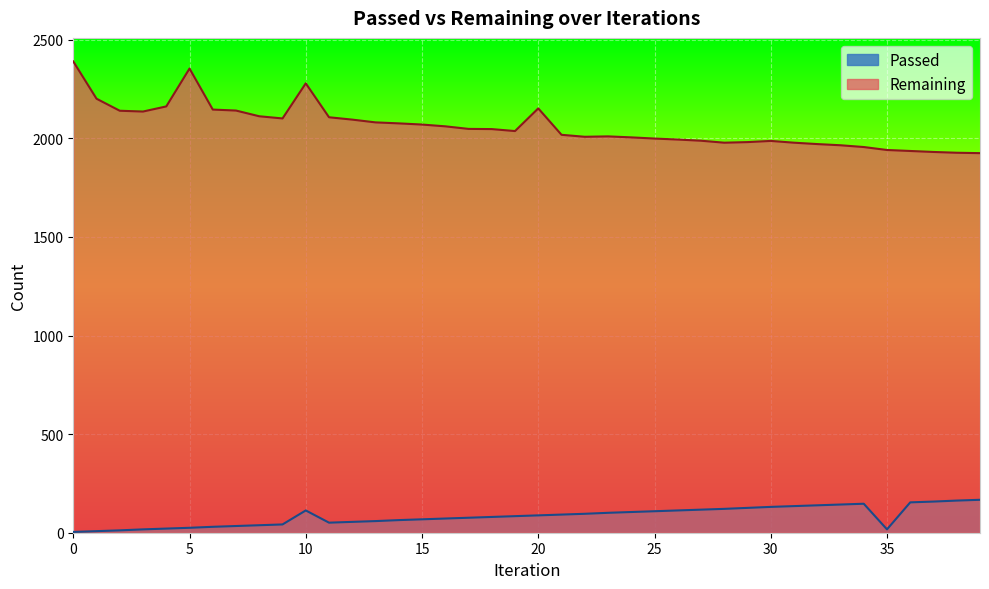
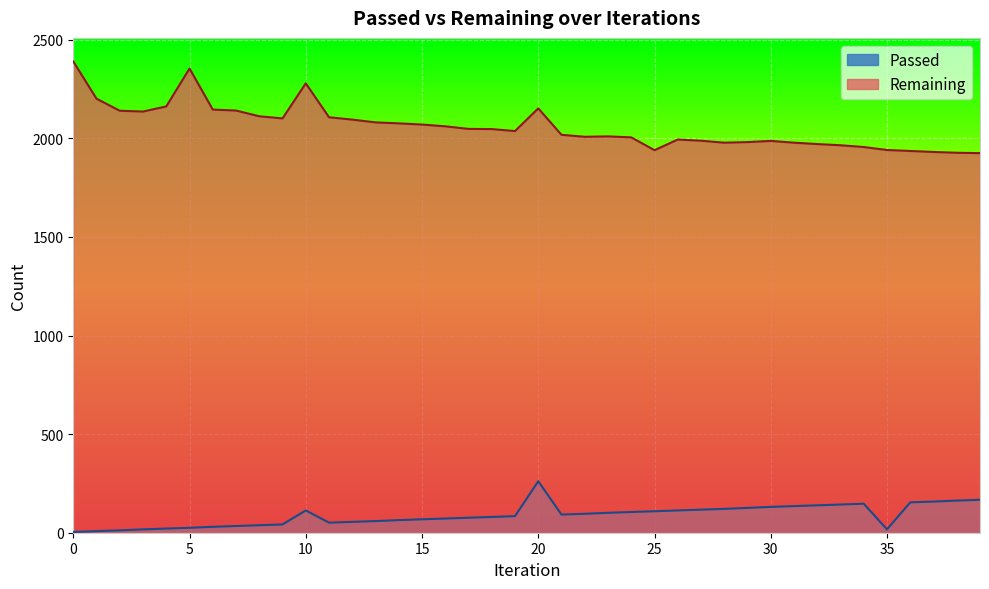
  {
    "Passed": {
      "0": 0,
      "5": 30,
      "10": 110,
      "15": 70,
-     "20": 90,
+     "20": 260,
      "25": 110,
      "30": 130,
      "35": 20
    },
    "Remaining": {
      "0": 2390,
      "5": 2350,
      "10": 2280,
      "15": 2070,
      "20": 2150,
-     "25": 2000,
+     "25": 1940,
      "30": 1990,
      "35": 1940
    }
  }
